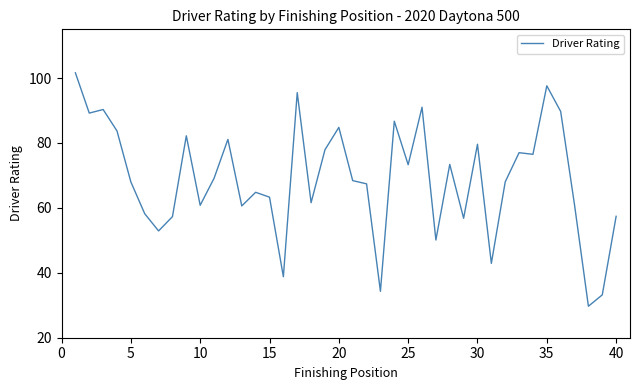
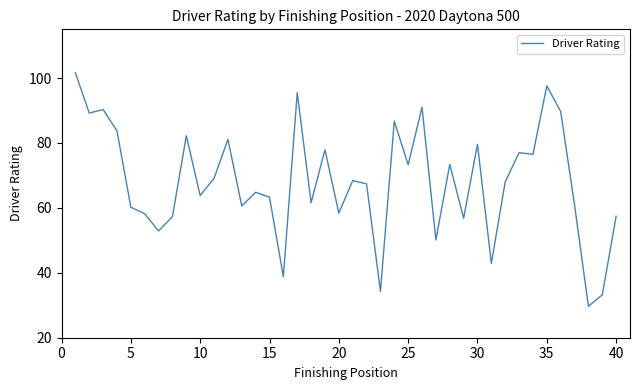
  {
-   "5": 68,
-   "10": 61,
+   "5": 60,
+   "10": 64,
    "15": 63,
-   "20": 85,
+   "20": 58,
    "25": 73,
    "30": 80,
    "35": 98,
    "40": 57
  }
